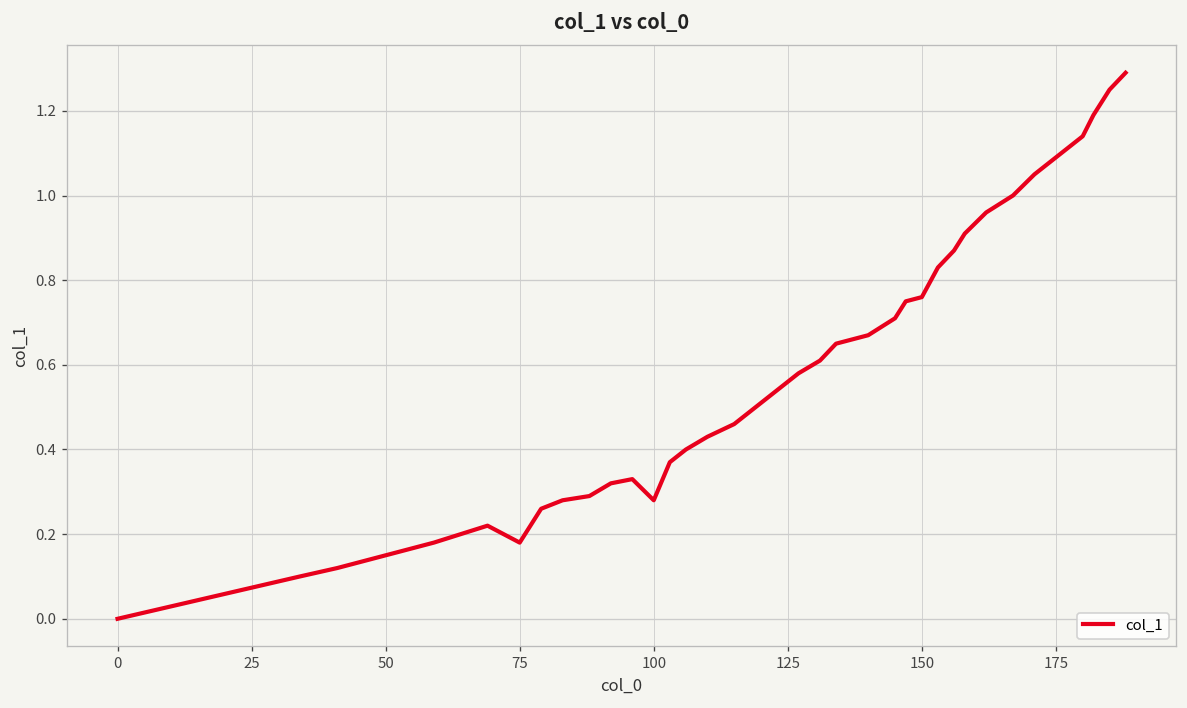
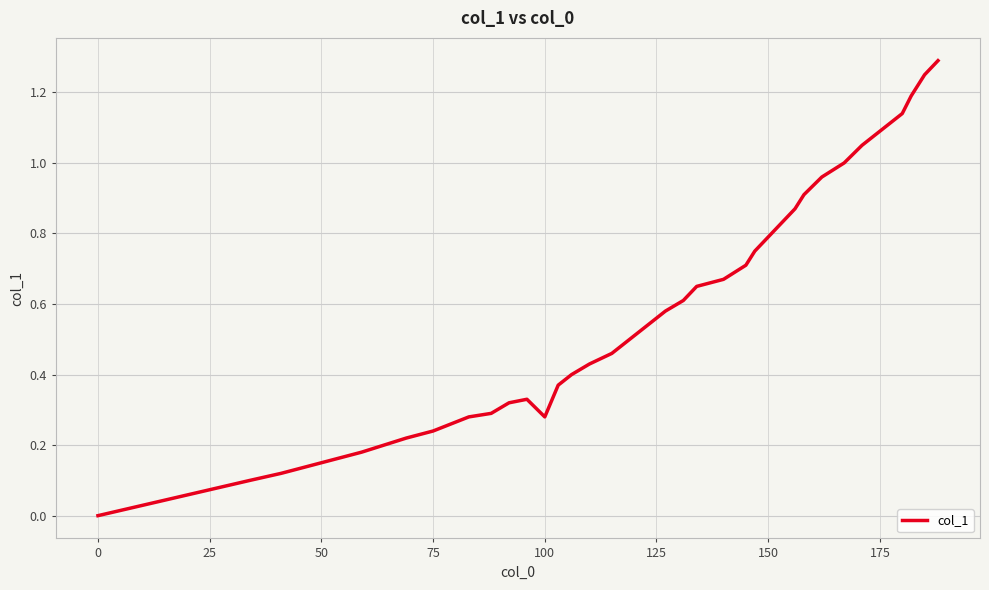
  {
    "0": 0.00,
-   "75": 0.18,
+   "75": 0.24,
    "100": 0.28,
-   "150": 0.76,
+   "150": 0.79,
    "175": 1.09
  }
